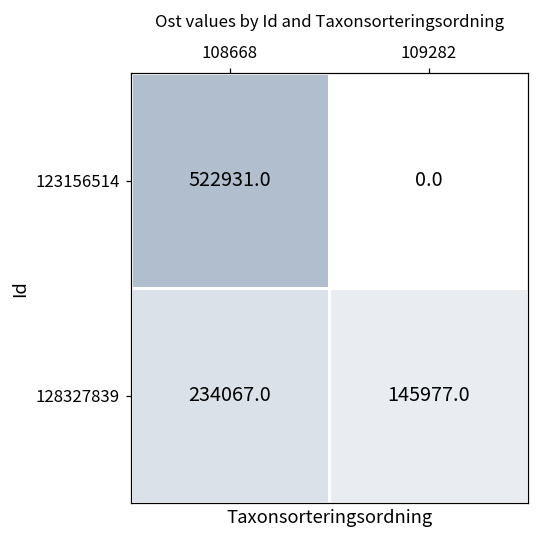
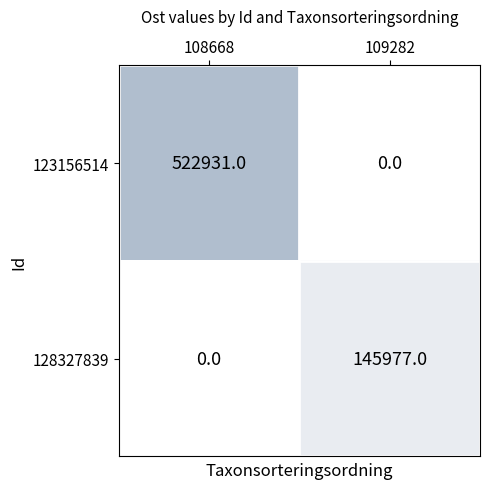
  {
    "123156514": {
      "108668": 522931.0,
      "109282": 0.0
    },
    "128327839": {
-     "108668": 234067.0,
+     "108668": 0.0,
      "109282": 145977.0
    }
  }
